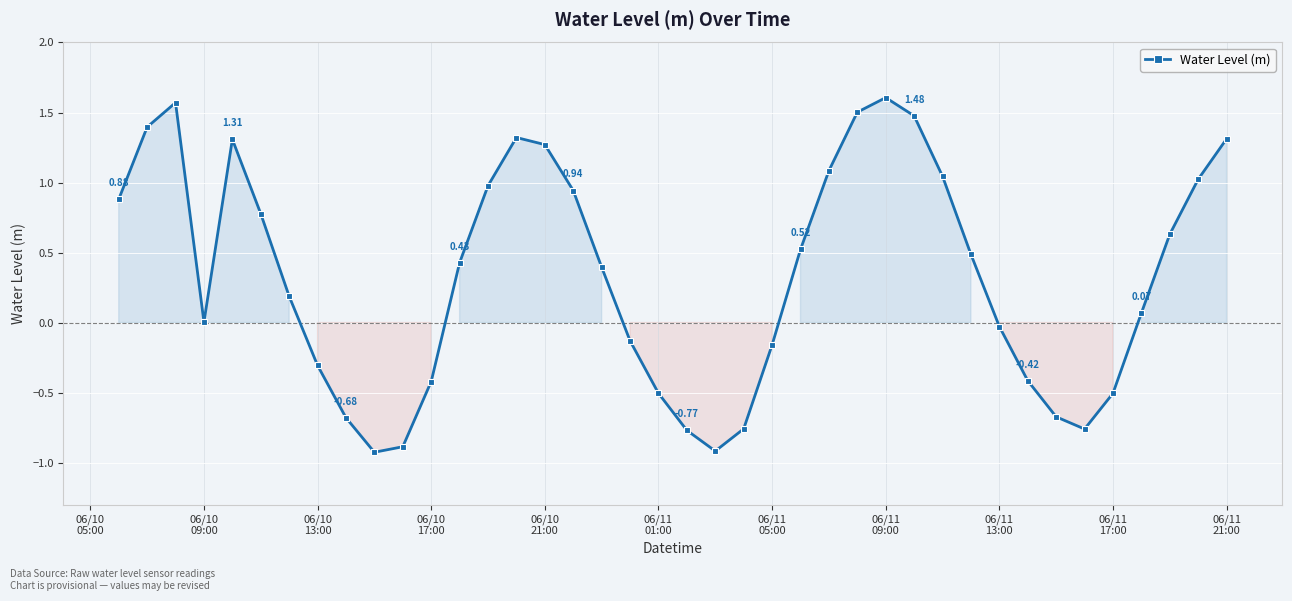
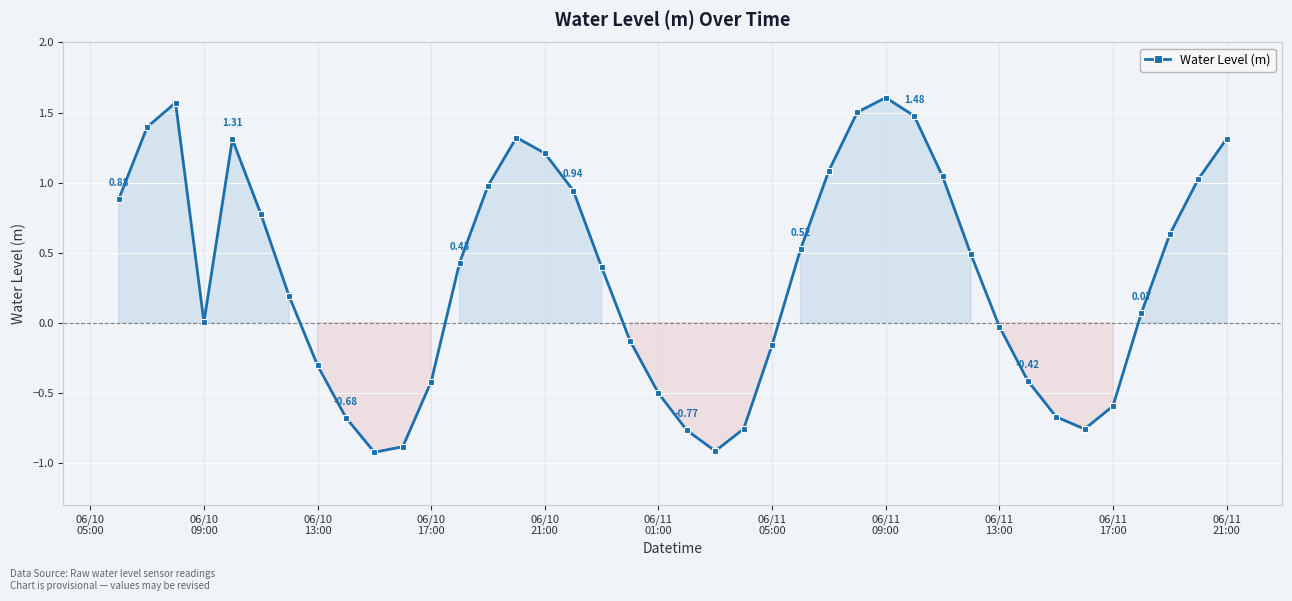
  {
    "06/10 09:00": 0.00,
    "06/10 13:00": -0.31,
    "06/10 17:00": -0.42,
-   "06/10 21:00": 1.27,
+   "06/10 21:00": 1.21,
    "06/11 01:00": -0.50,
    "06/11 05:00": -0.16,
    "06/11 09:00": 1.61,
    "06/11 13:00": -0.03,
-   "06/11 17:00": -0.51,
+   "06/11 17:00": -0.60,
    "06/11 21:00": 1.31
  }
